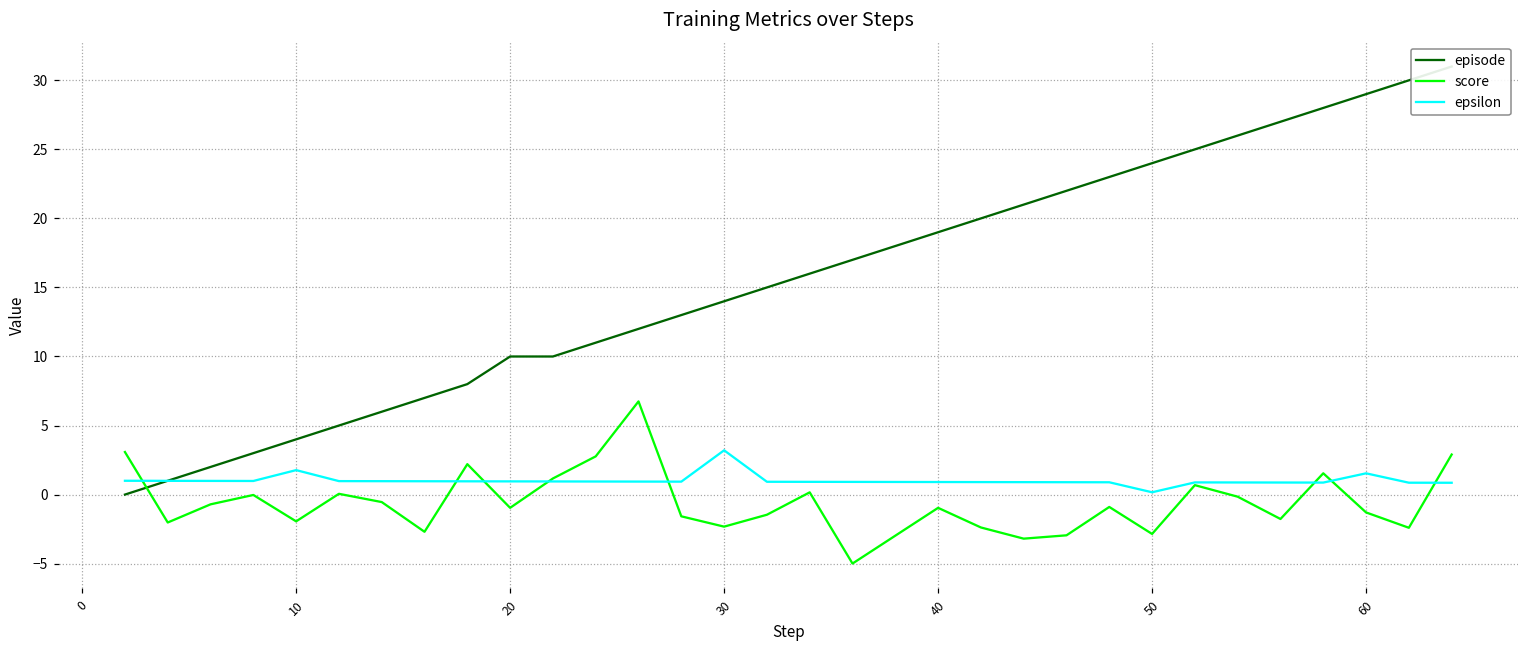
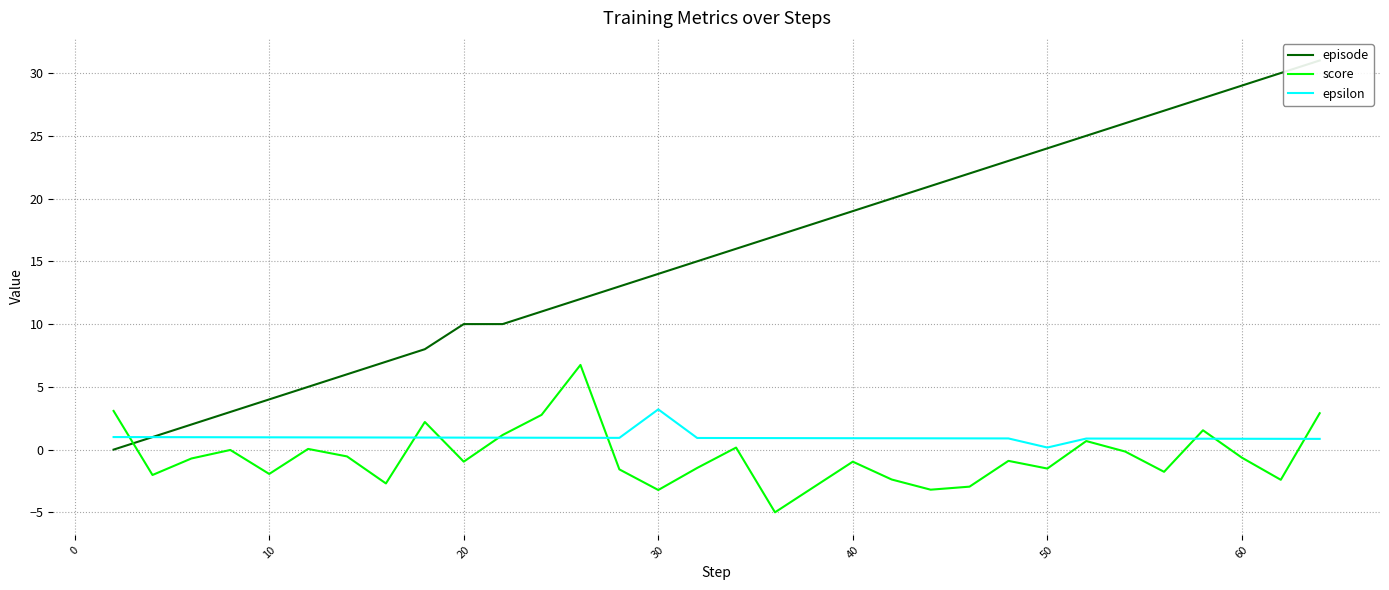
  {
    "episode": {
      "10": 4.0,
      "20": 10.0,
      "30": 14.0,
      "40": 19.0,
      "50": 24.0,
      "60": 29.0
    },
    "score": {
      "10": -1.9,
      "20": -1.0,
-     "30": -2.3,
+     "30": -3.2,
      "40": -1.0,
-     "50": -2.9,
-     "60": -1.3
+     "50": -1.5,
+     "60": -0.6
    },
    "epsilon": {
-     "10": 1.8,
+     "10": 1.0,
      "20": 1.0,
      "30": 3.2,
      "40": 0.9,
      "50": 0.2,
-     "60": 1.5
+     "60": 0.9
    }
  }
